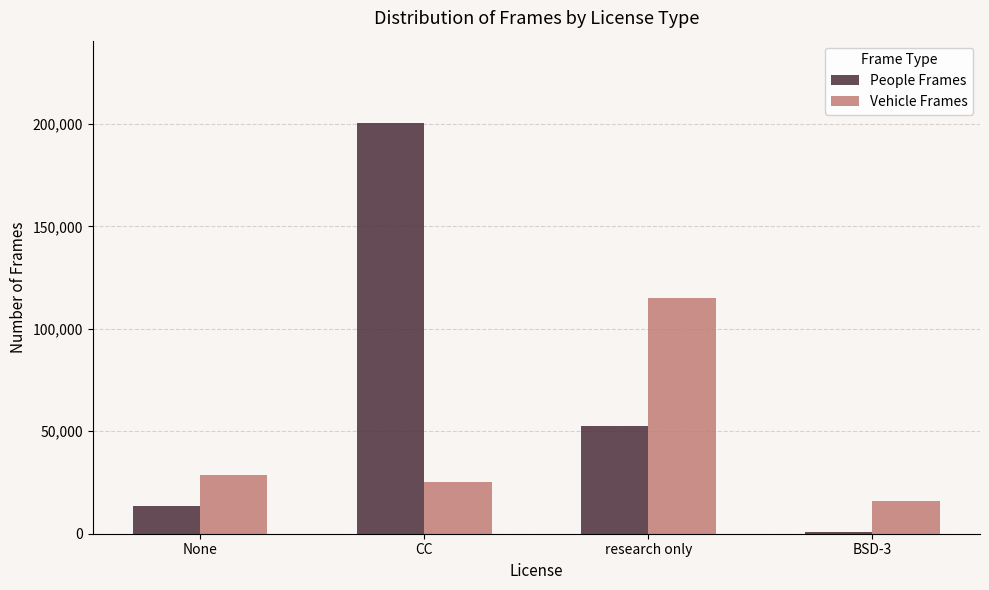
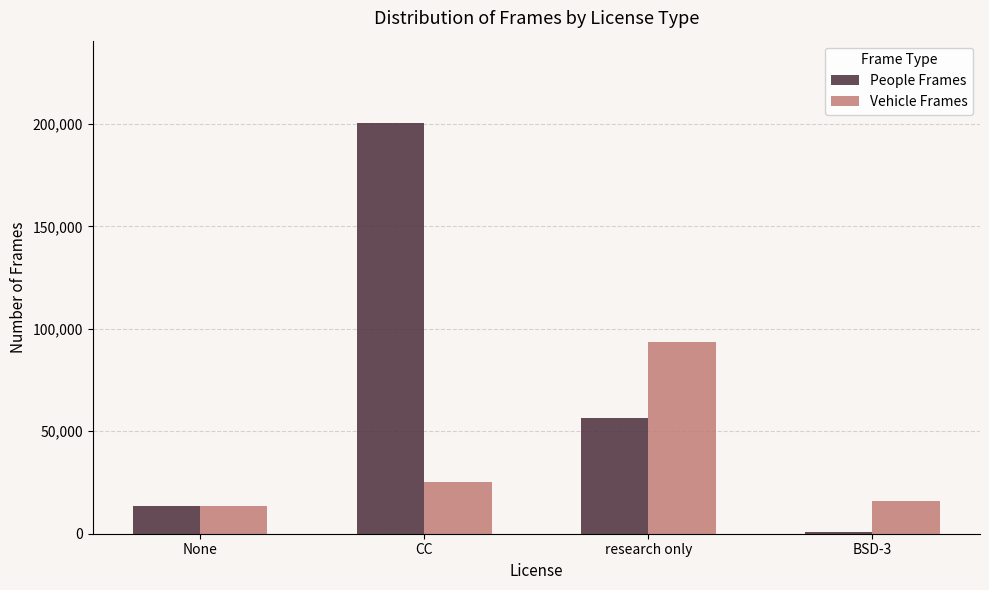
  {
    "People Frames": {
      "None": "13,000",
      "CC": "201,000",
-     "research only": "52,000"
+     "research only": "56,000"
    },
    "Vehicle Frames": {
-     "None": "29,000",
+     "None": "13,000",
      "CC": "25,000",
-     "research only": "115,000",
+     "research only": "93,000",
      "BSD-3": "16,000"
    }
  }
